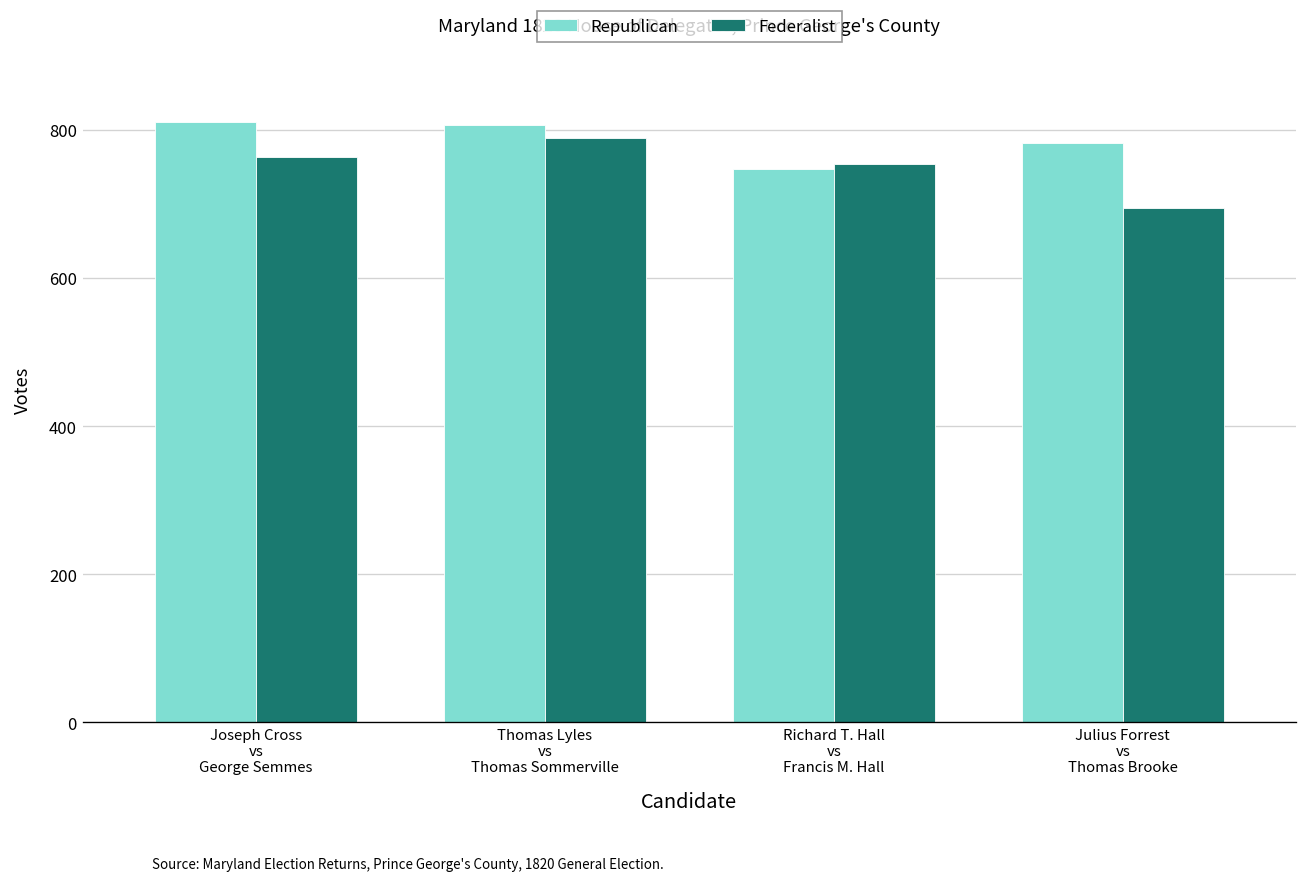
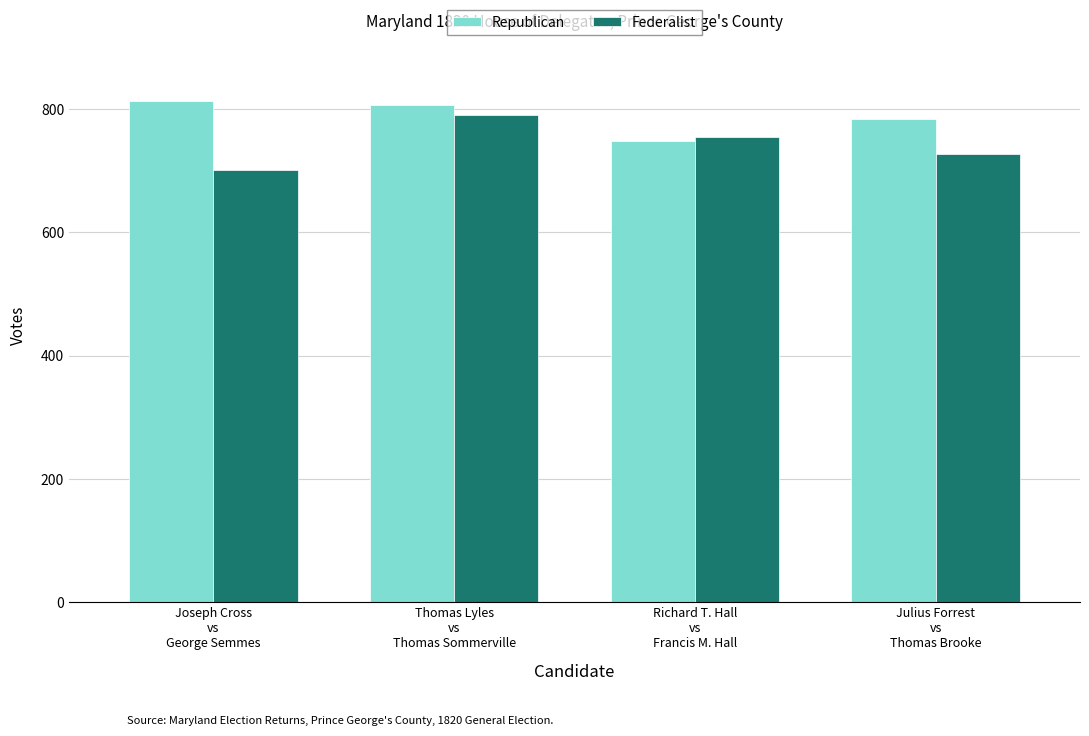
  {
    "Republican": {
      "Joseph Cross vs George Semmes": 810,
      "Thomas Lyles vs Thomas Sommerville": 810,
      "Richard T. Hall vs Francis M. Hall": 750,
      "Julius Forrest vs Thomas Brooke": 780
    },
    "Federalist": {
-     "Joseph Cross vs George Semmes": 760,
+     "Joseph Cross vs George Semmes": 700,
      "Thomas Lyles vs Thomas Sommerville": 790,
      "Richard T. Hall vs Francis M. Hall": 760,
-     "Julius Forrest vs Thomas Brooke": 700
+     "Julius Forrest vs Thomas Brooke": 730
    }
  }
